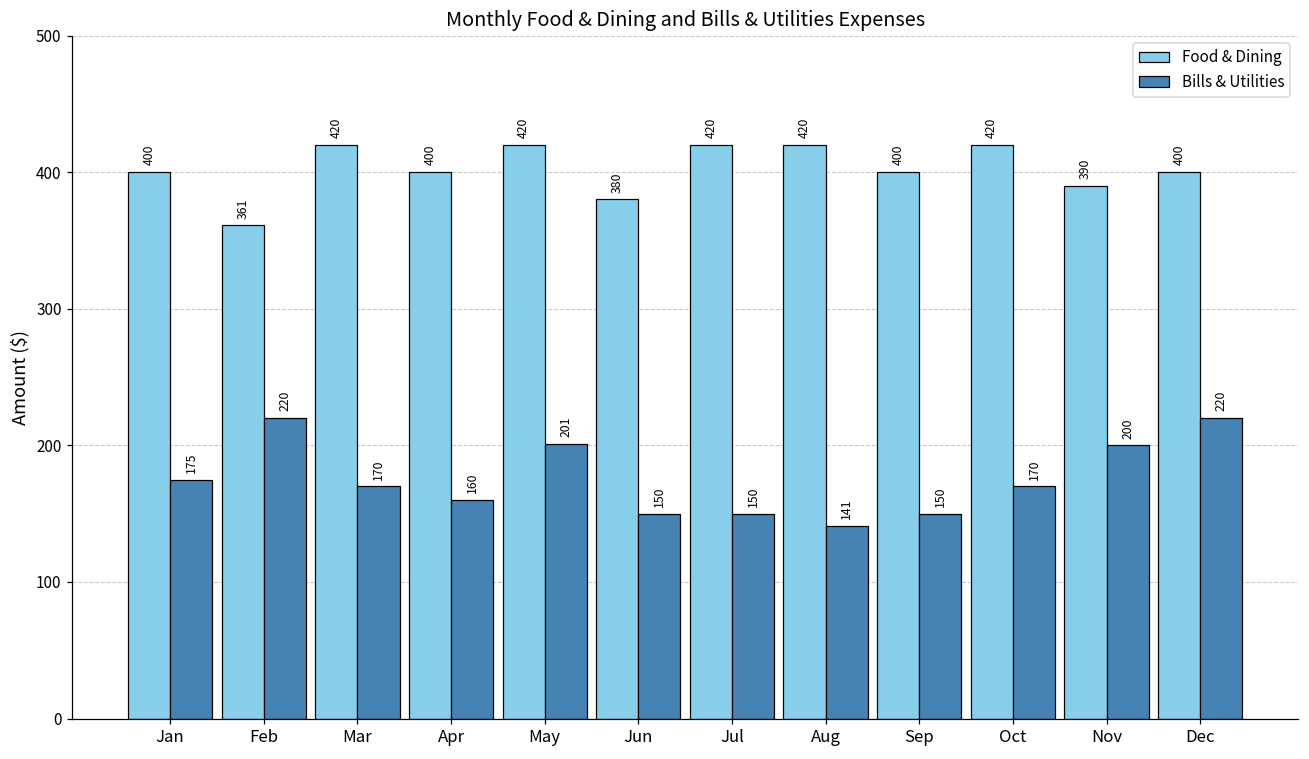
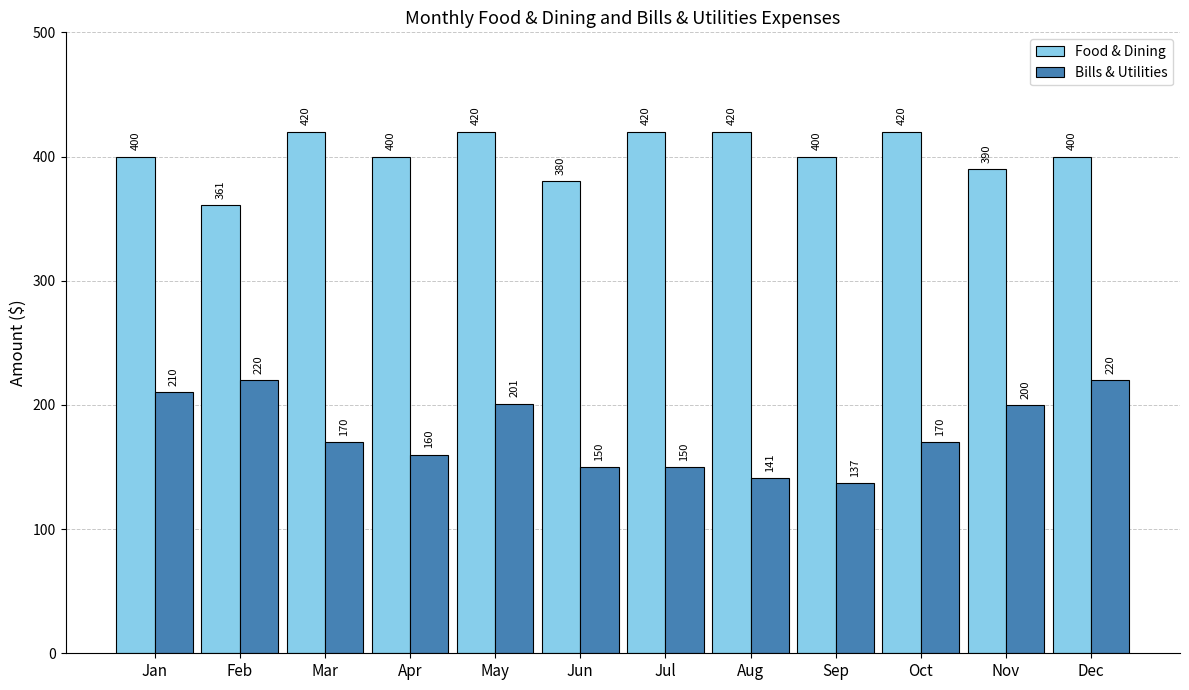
  {
    "Food & Dining": {
      "Jan": 400,
      "Feb": 361,
      "Mar": 420,
      "Apr": 400,
      "May": 420,
      "Jun": 380,
      "Jul": 420,
      "Aug": 420,
      "Sep": 400,
      "Oct": 420,
      "Nov": 390,
      "Dec": 400
    },
    "Bills & Utilities": {
-     "Jan": 175,
+     "Jan": 210,
      "Feb": 220,
      "Mar": 170,
      "Apr": 160,
      "May": 201,
      "Jun": 150,
      "Jul": 150,
      "Aug": 141,
-     "Sep": 150,
+     "Sep": 137,
      "Oct": 170,
      "Nov": 200,
      "Dec": 220
    }
  }
